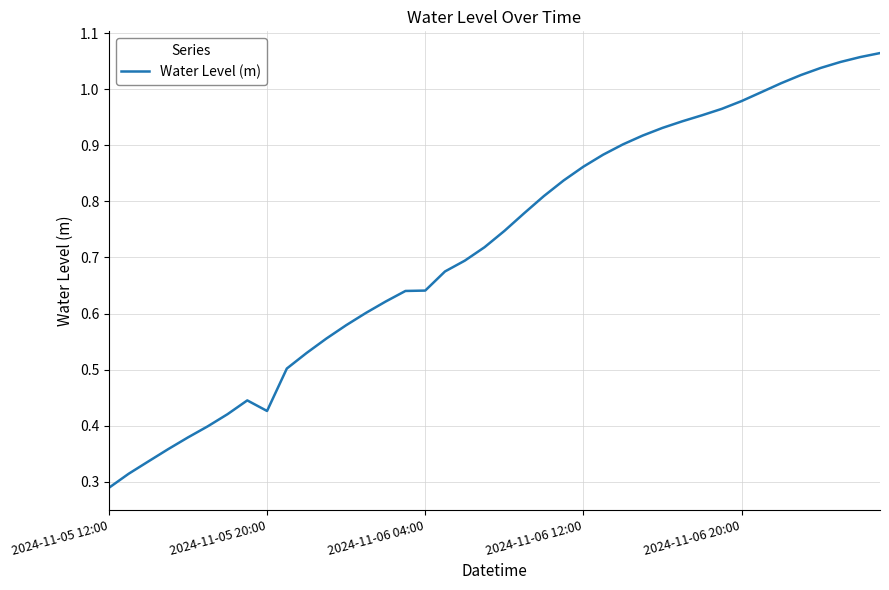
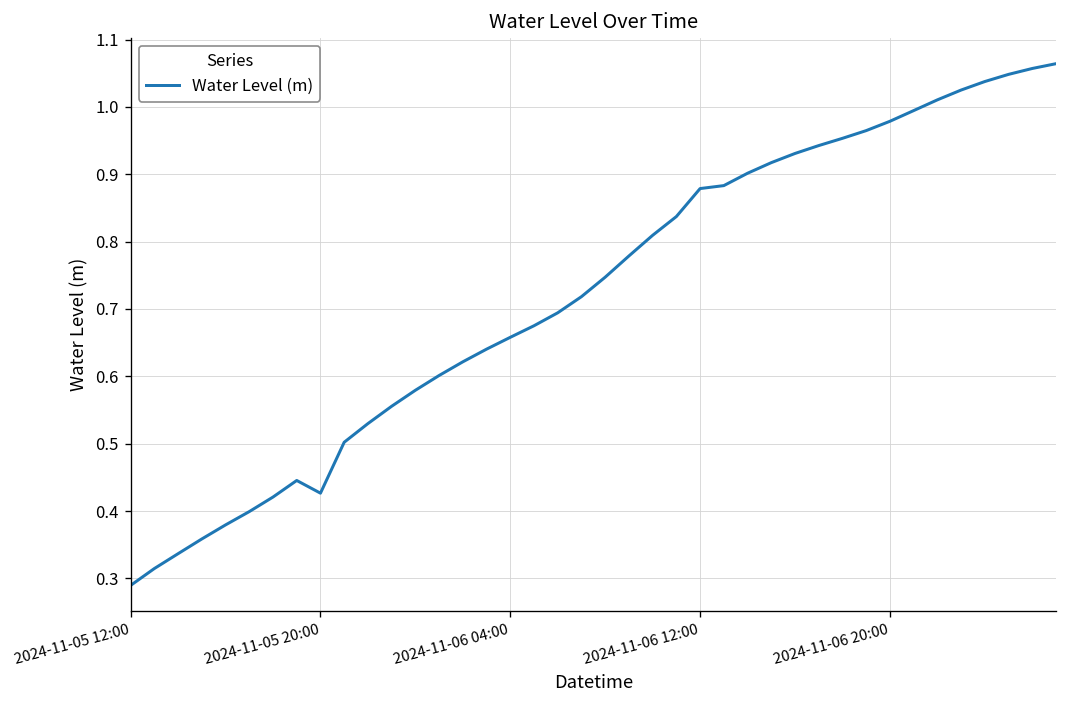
  {
    "2024-11-05 12:00": 0.29,
    "2024-11-05 20:00": 0.43,
-   "2024-11-06 04:00": 0.64,
-   "2024-11-06 12:00": 0.86,
+   "2024-11-06 04:00": 0.66,
+   "2024-11-06 12:00": 0.88,
    "2024-11-06 20:00": 0.98
  }
